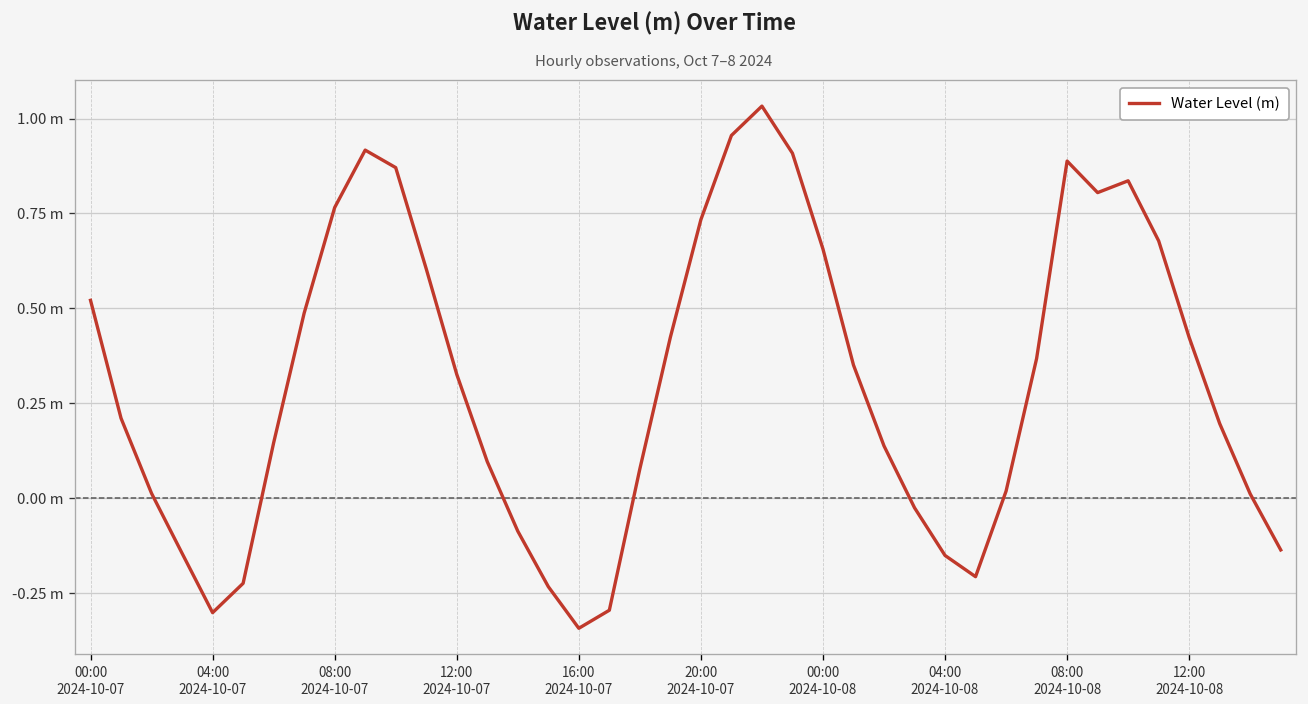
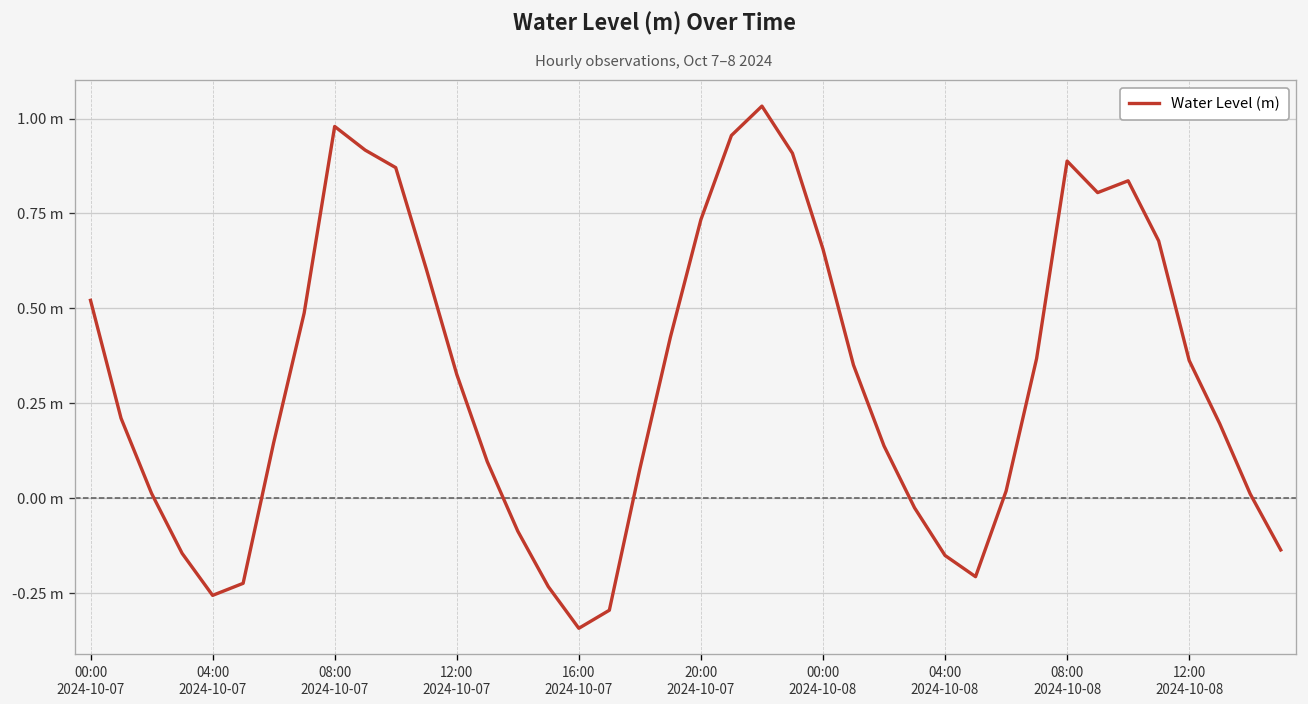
  {
    "00:00 2024-10-07": "0.52 m",
-   "04:00 2024-10-07": "-0.30 m",
-   "08:00 2024-10-07": "0.77 m",
+   "04:00 2024-10-07": "-0.26 m",
+   "08:00 2024-10-07": "0.98 m",
    "12:00 2024-10-07": "0.33 m",
    "16:00 2024-10-07": "-0.34 m",
    "20:00 2024-10-07": "0.73 m",
    "00:00 2024-10-08": "0.66 m",
    "04:00 2024-10-08": "-0.15 m",
    "08:00 2024-10-08": "0.89 m",
-   "12:00 2024-10-08": "0.42 m"
+   "12:00 2024-10-08": "0.36 m"
  }
